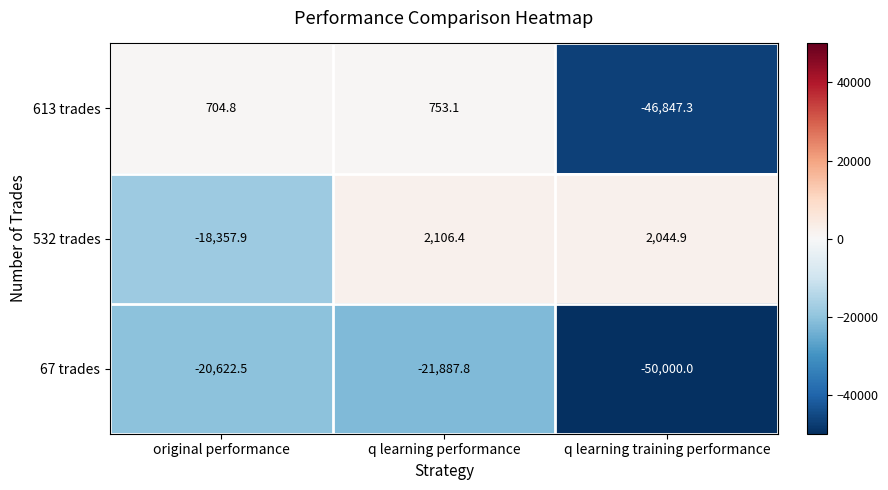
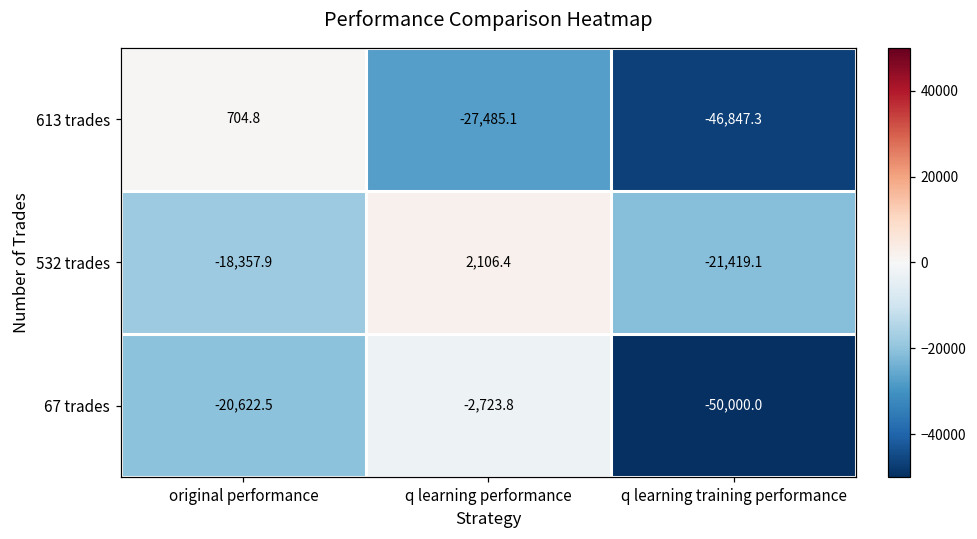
  {
    "613 trades": {
      "original performance": "704.8",
-     "q learning performance": "753.1",
+     "q learning performance": "-27,485.1",
      "q learning training performance": "-46,847.3"
    },
    "532 trades": {
      "original performance": "-18,357.9",
      "q learning performance": "2,106.4",
-     "q learning training performance": "2,044.9"
+     "q learning training performance": "-21,419.1"
    },
    "67 trades": {
      "original performance": "-20,622.5",
-     "q learning performance": "-21,887.8",
+     "q learning performance": "-2,723.8",
      "q learning training performance": "-50,000.0"
    }
  }
